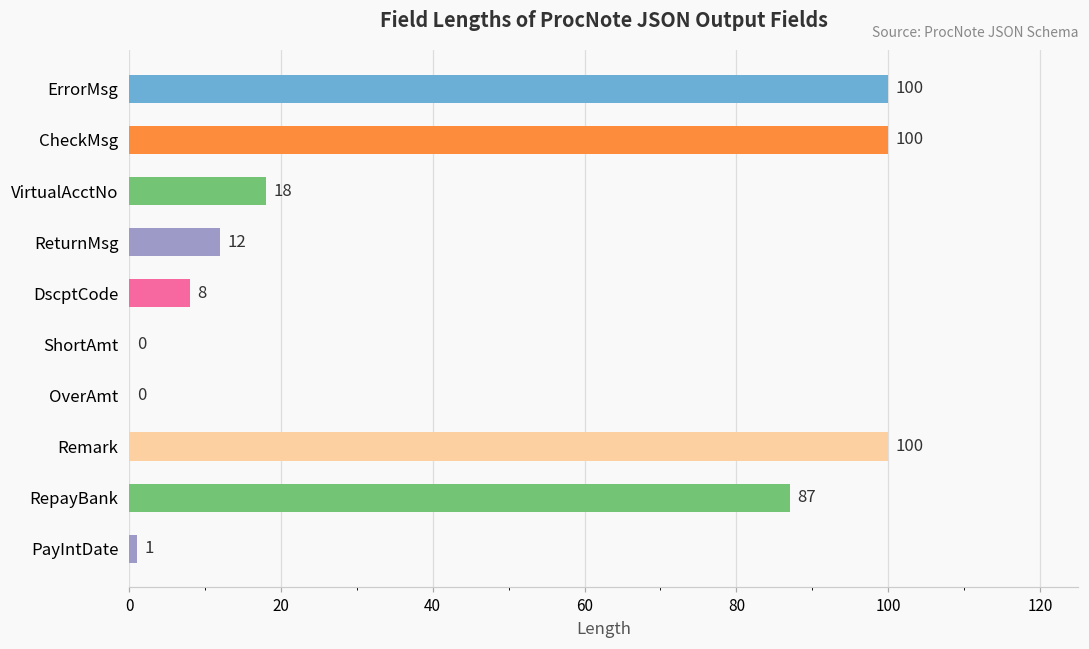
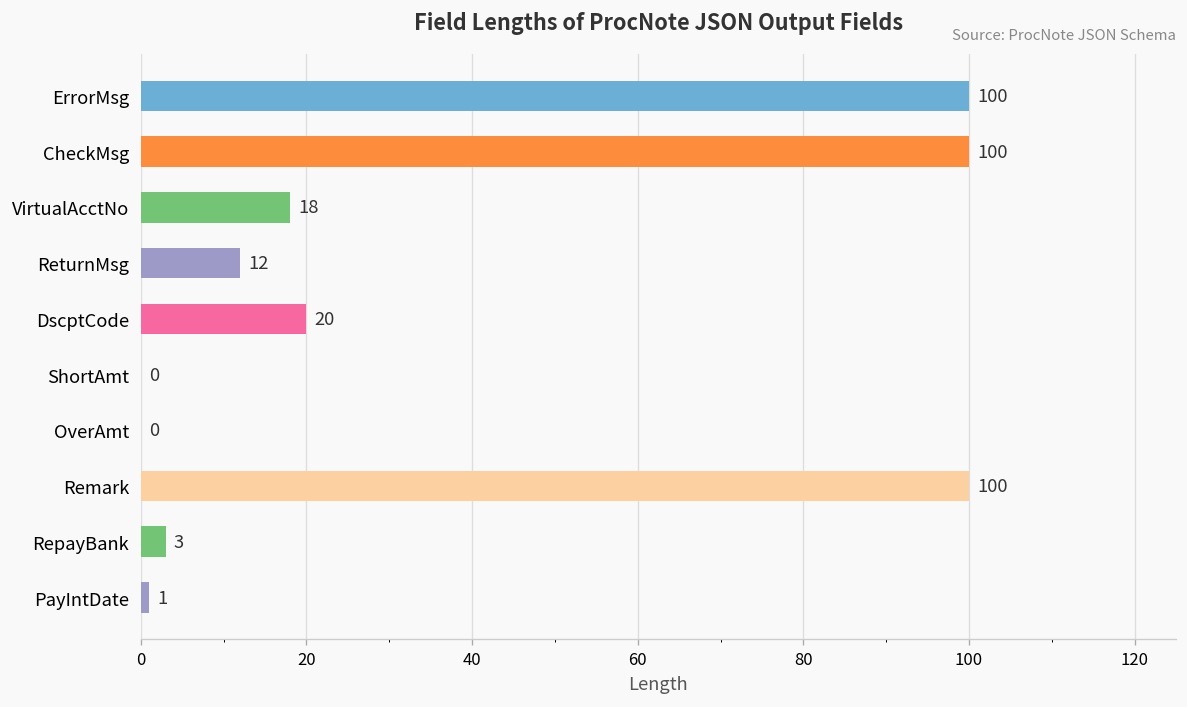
  {
    "ErrorMsg": 100,
    "CheckMsg": 100,
    "VirtualAcctNo": 18,
    "ReturnMsg": 12,
-   "DscptCode": 8,
+   "DscptCode": 20,
    "ShortAmt": 0,
    "OverAmt": 0,
    "Remark": 100,
-   "RepayBank": 87,
+   "RepayBank": 3,
    "PayIntDate": 1
  }
